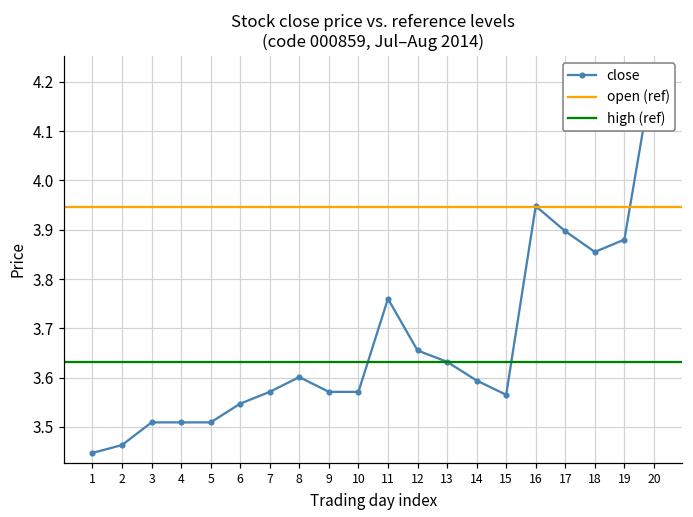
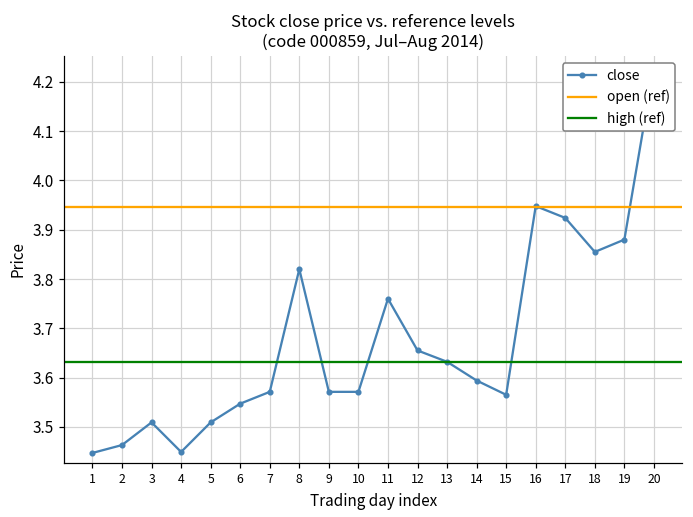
  {
    "1": 3.45,
    "2": 3.46,
    "3": 3.51,
-   "4": 3.51,
+   "4": 3.45,
    "5": 3.51,
    "6": 3.55,
    "7": 3.57,
-   "8": 3.60,
+   "8": 3.82,
    "9": 3.57,
    "10": 3.57,
    "11": 3.76,
    "12": 3.66,
    "13": 3.63,
    "14": 3.59,
    "15": 3.57,
    "16": 3.95,
-   "17": 3.90,
+   "17": 3.92,
    "18": 3.86,
    "19": 3.88
  }
